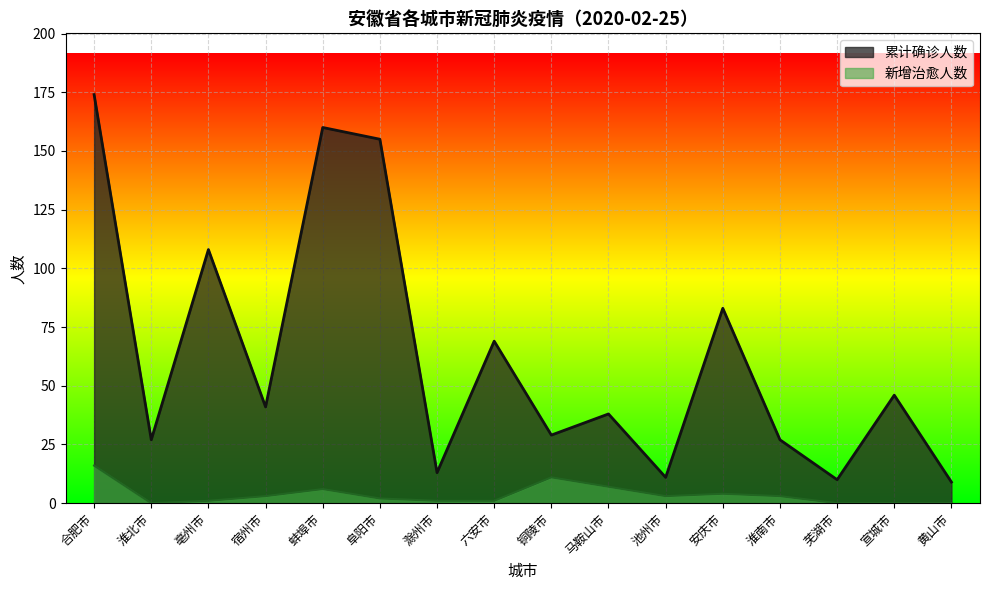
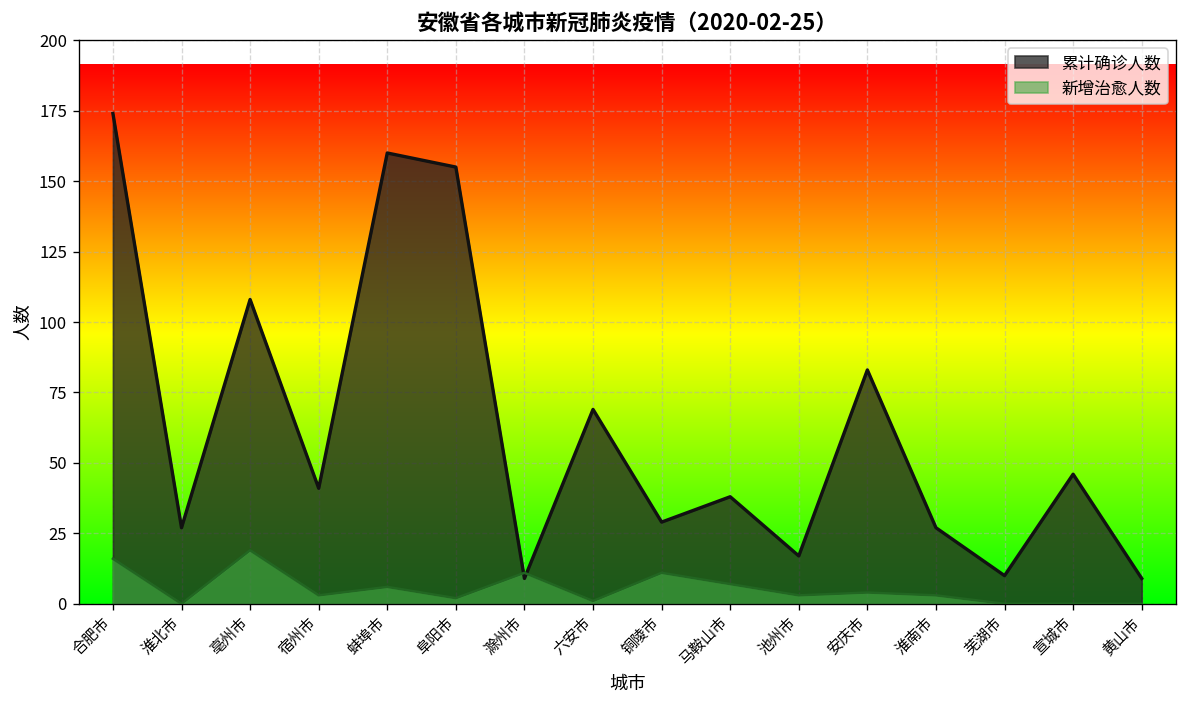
  {
    "累计确诊人数": {
      "合肥市": 174,
      "淮北市": 27,
      "亳州市": 108,
      "宿州市": 41,
      "蚌埠市": 160,
      "阜阳市": 155,
-     "滁州市": 13,
+     "滁州市": 9,
      "六安市": 69,
      "铜陵市": 29,
      "马鞍山市": 38,
-     "池州市": 11,
+     "池州市": 17,
      "安庆市": 83,
      "淮南市": 27,
      "芜湖市": 10,
      "宣城市": 46,
      "黄山市": 9
    },
    "新增治愈人数": {
      "合肥市": 16,
      "淮北市": 0,
-     "亳州市": 1,
+     "亳州市": 19,
      "宿州市": 3,
      "蚌埠市": 6,
      "阜阳市": 2,
-     "滁州市": 1,
+     "滁州市": 11,
      "六安市": 1,
      "铜陵市": 11,
      "马鞍山市": 7,
      "池州市": 3,
      "安庆市": 4,
      "淮南市": 3,
      "芜湖市": 0,
      "宣城市": 0,
      "黄山市": 0
    }
  }
